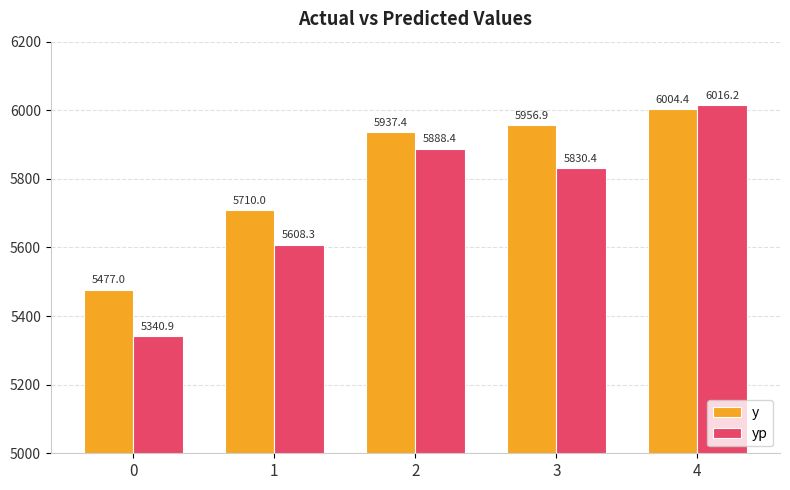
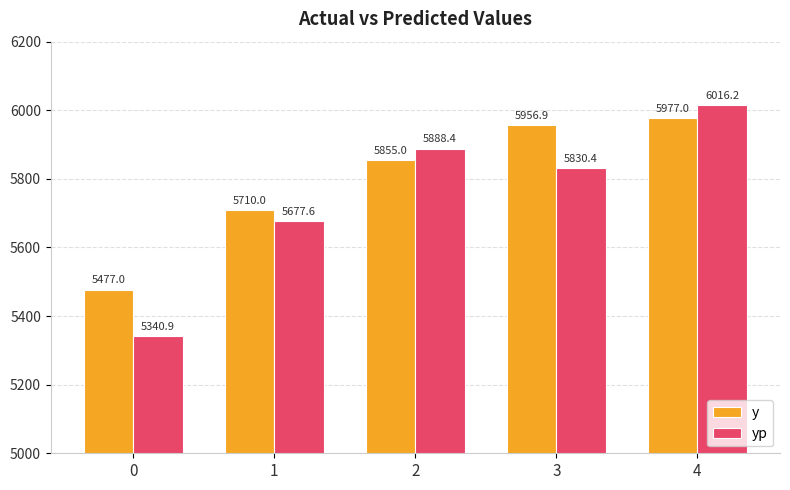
  {
    "y": {
      "0": 5477.0,
      "1": 5710.0,
-     "2": 5937.4,
+     "2": 5855.0,
      "3": 5956.9,
-     "4": 6004.4
+     "4": 5977.0
    },
    "yp": {
      "0": 5340.9,
-     "1": 5608.3,
+     "1": 5677.6,
      "2": 5888.4,
      "3": 5830.4,
      "4": 6016.2
    }
  }
